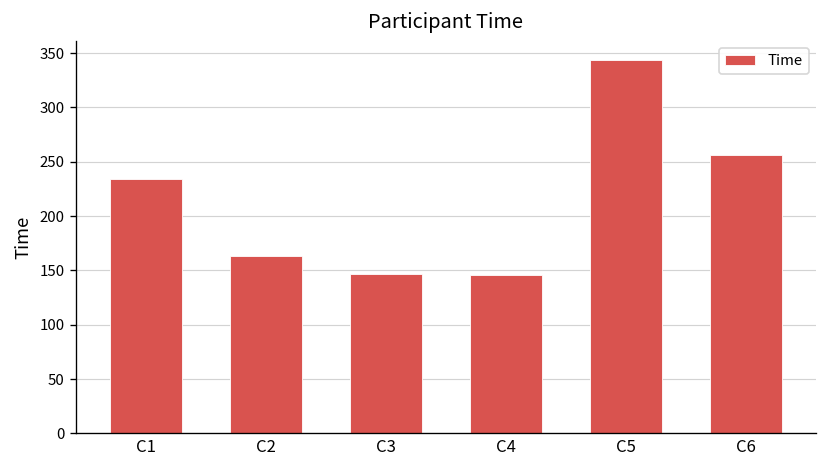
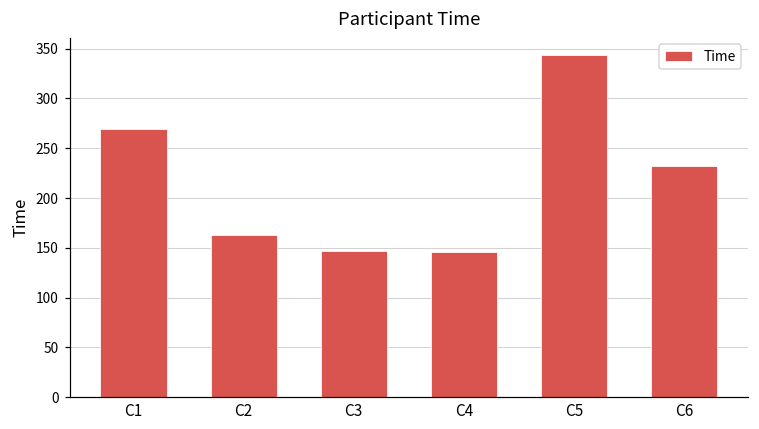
  {
-   "C1": 230,
+   "C1": 270,
    "C2": 160,
    "C3": 150,
    "C4": 150,
    "C5": 340,
-   "C6": 260
+   "C6": 230
  }
